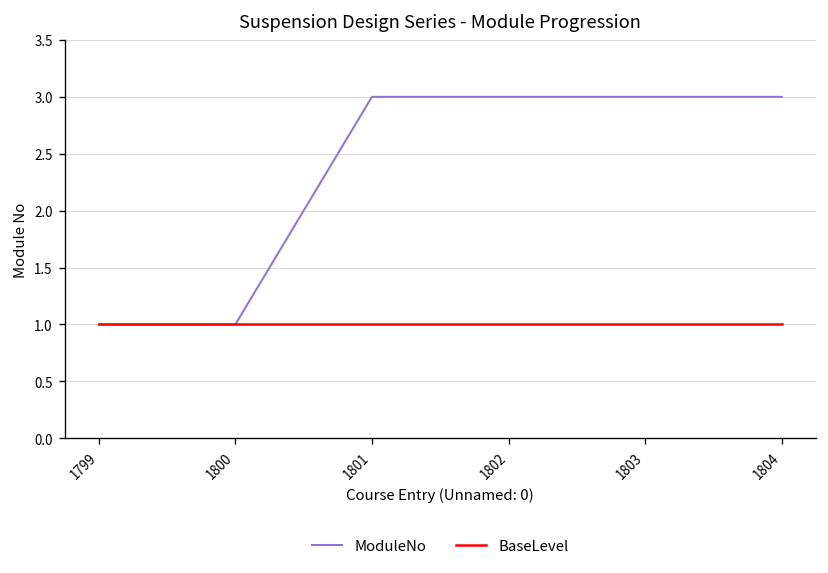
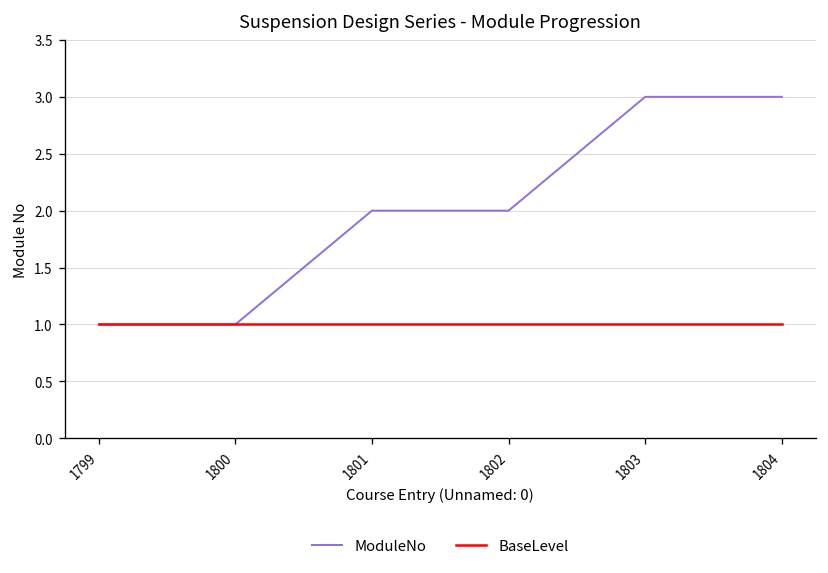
  {
    "ModuleNo": {
-     "1801": 3,
-     "1802": 3,
+     "1801": 2,
+     "1802": 2,
      "1803": 3,
      "1804": 3
    },
    "BaseLevel": {
      "1801": 1,
      "1802": 1,
      "1803": 1,
      "1804": 1
    }
  }
